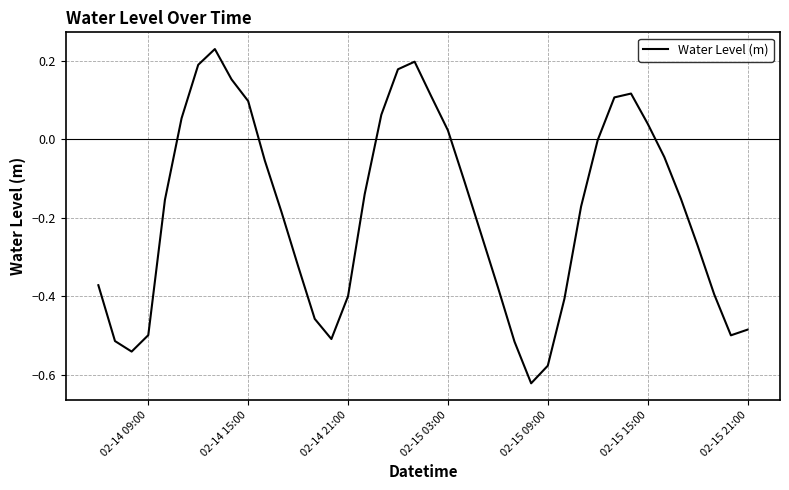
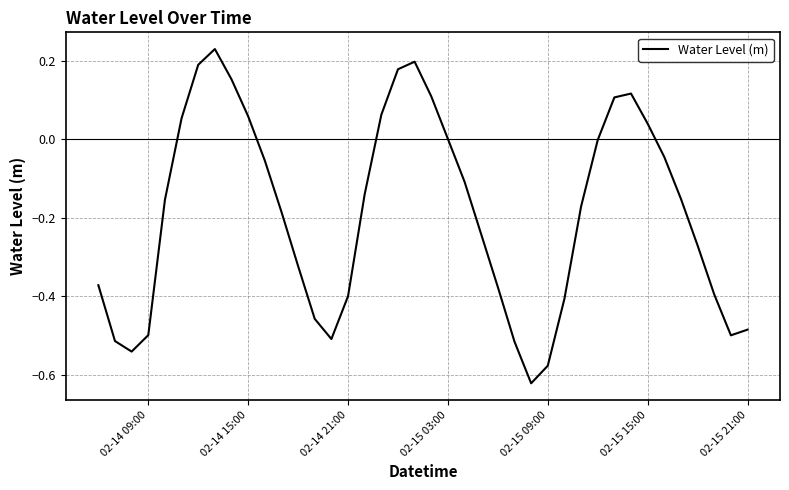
  {
    "02-14 09:00": -0.50,
-   "02-14 15:00": 0.10,
+   "02-14 15:00": 0.06,
    "02-14 21:00": -0.40,
-   "02-15 03:00": 0.02,
+   "02-15 03:00": 0.00,
    "02-15 09:00": -0.58,
    "02-15 15:00": 0.04,
    "02-15 21:00": -0.48
  }
